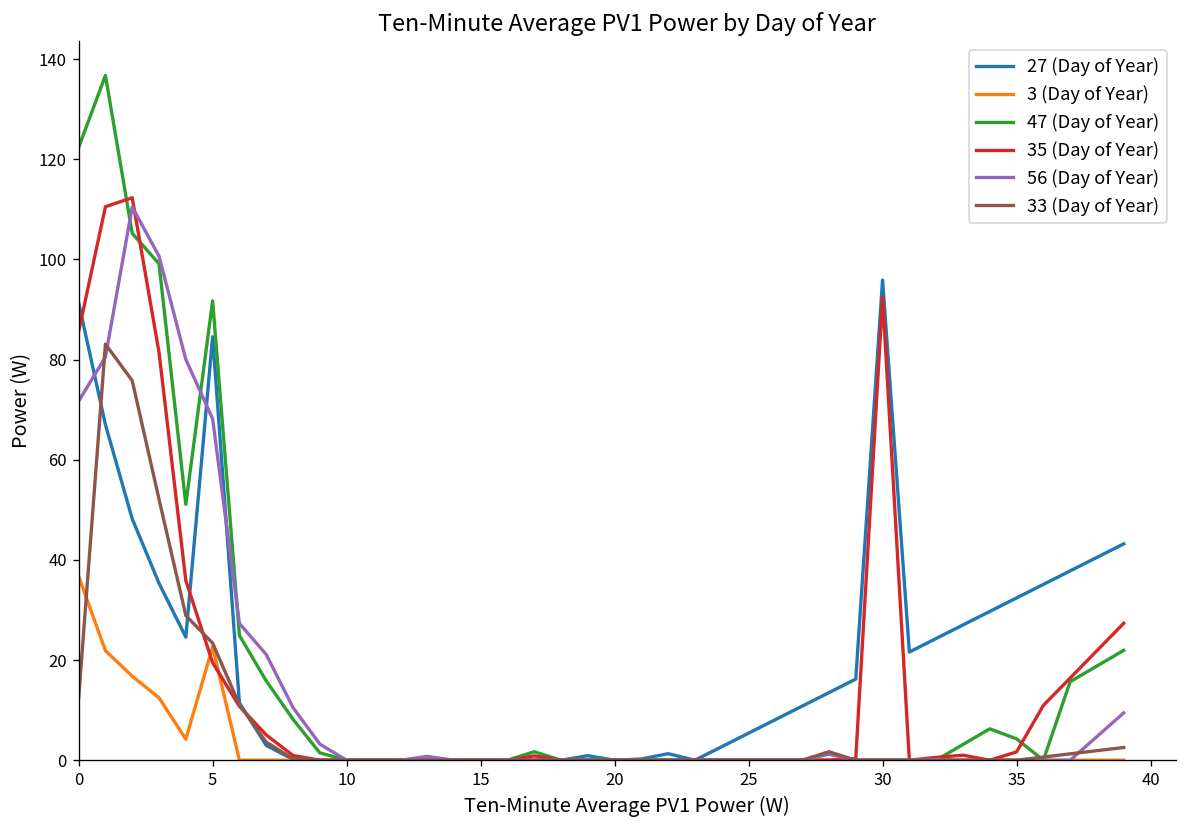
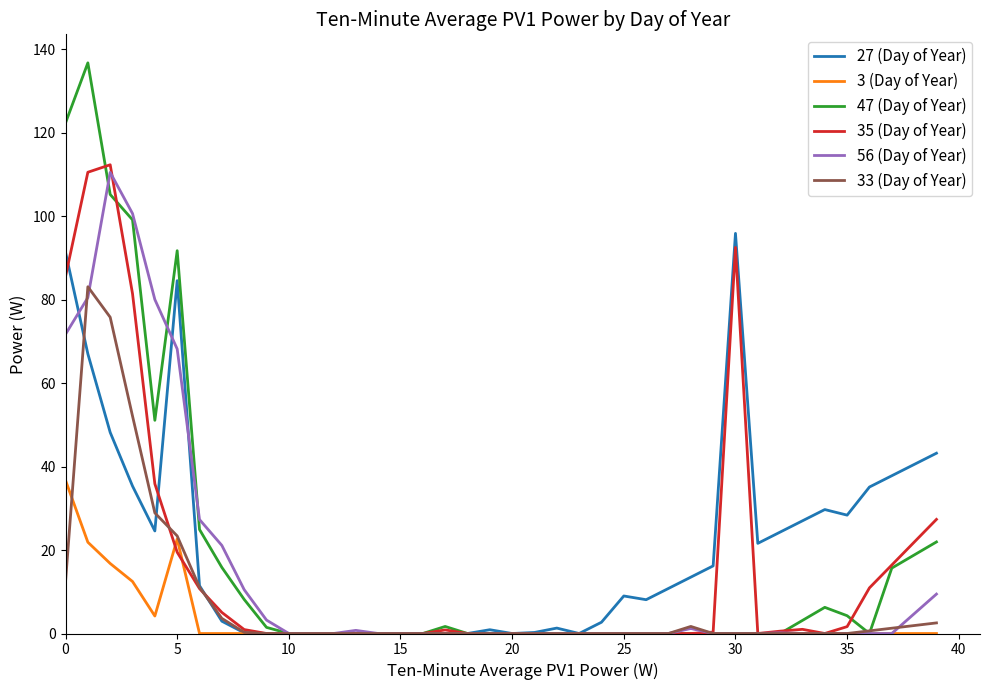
  {
    "27 (Day of Year)": {
      "0": 91,
      "5": 85,
-     "25": 5,
+     "25": 9,
      "30": 96,
-     "35": 32
+     "35": 28
    },
    "3 (Day of Year)": {
      "0": 37,
      "5": 23
    },
    "47 (Day of Year)": {
      "0": 122,
      "5": 92,
      "35": 4
    },
    "35 (Day of Year)": {
      "0": 86,
      "5": 19,
      "30": 93,
      "35": 2
    },
    "56 (Day of Year)": {
      "0": 72,
      "5": 68
    },
    "33 (Day of Year)": {
      "0": 12,
      "5": 23
    }
  }
